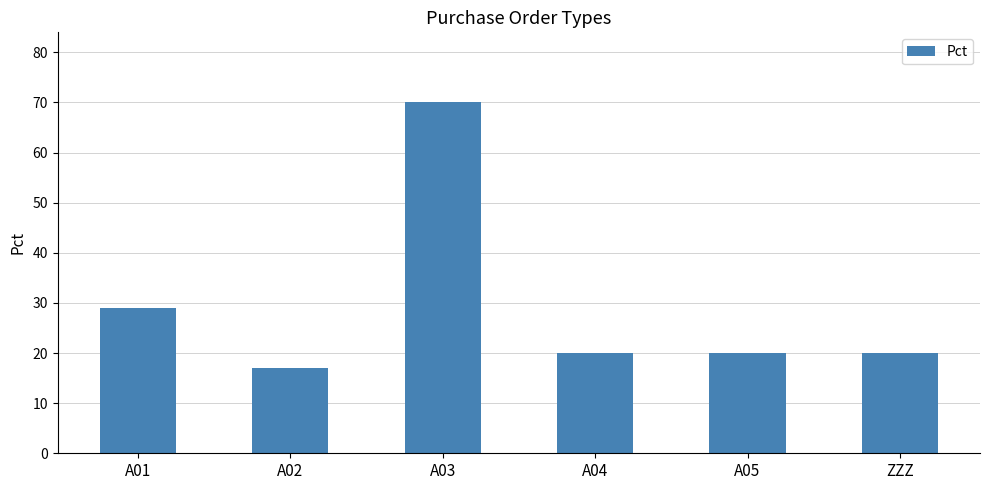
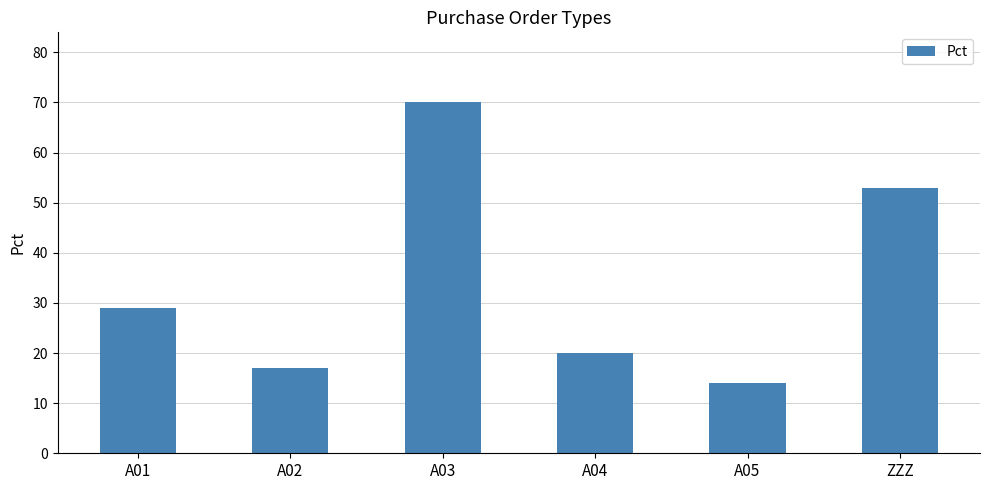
  {
    "A01": 29,
    "A02": 17,
    "A03": 70,
    "A04": 20,
-   "A05": 20,
-   "ZZZ": 20
+   "A05": 14,
+   "ZZZ": 53
  }
